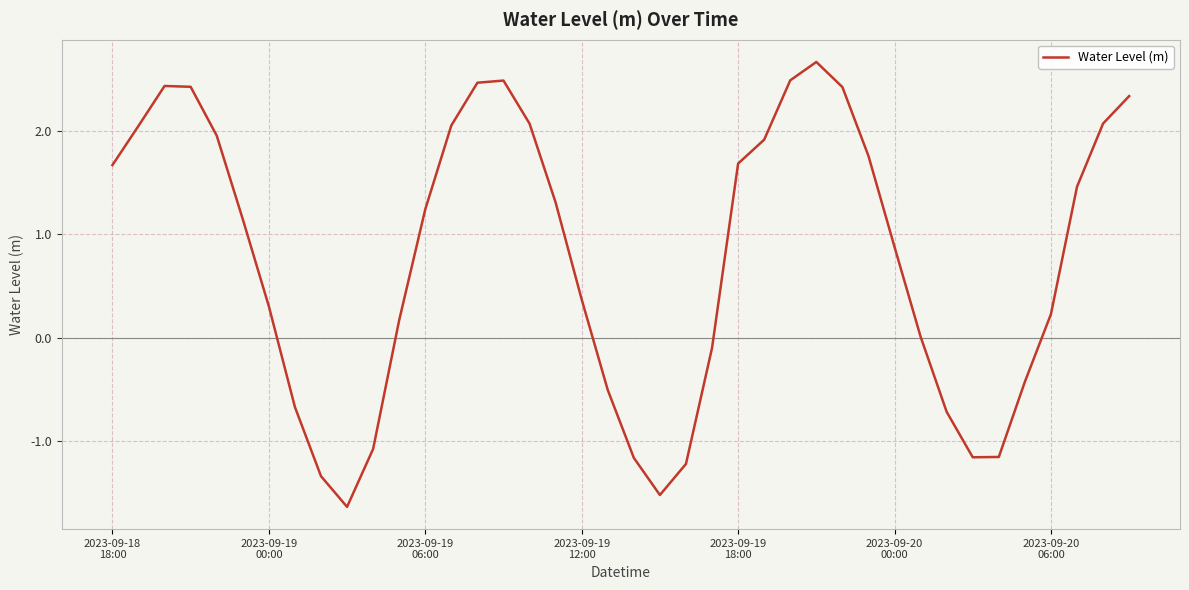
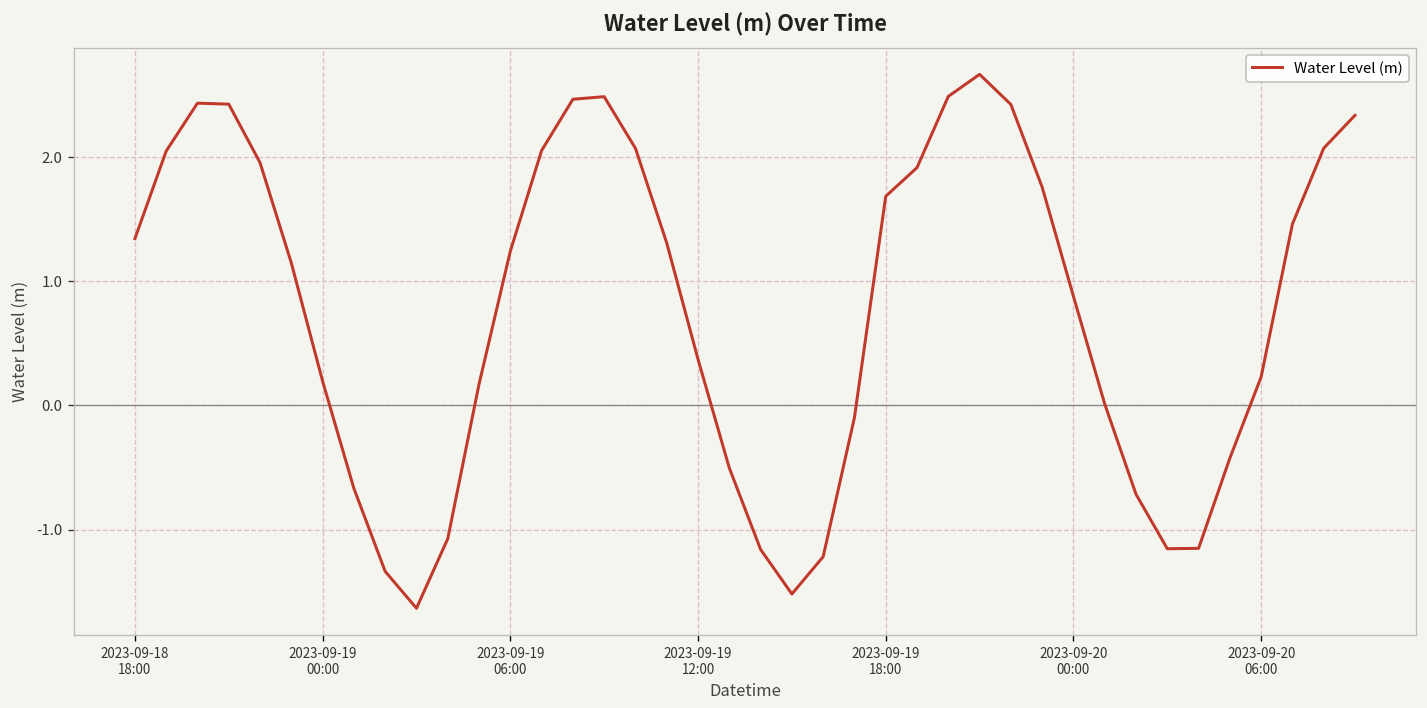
  {
-   "2023-09-18 18:00": 1.67,
-   "2023-09-19 00:00": 0.31,
+   "2023-09-18 18:00": 1.34,
+   "2023-09-19 00:00": 0.19,
    "2023-09-19 06:00": 1.24,
    "2023-09-19 12:00": 0.37,
    "2023-09-19 18:00": 1.68,
    "2023-09-20 00:00": 0.88,
    "2023-09-20 06:00": 0.23
  }
